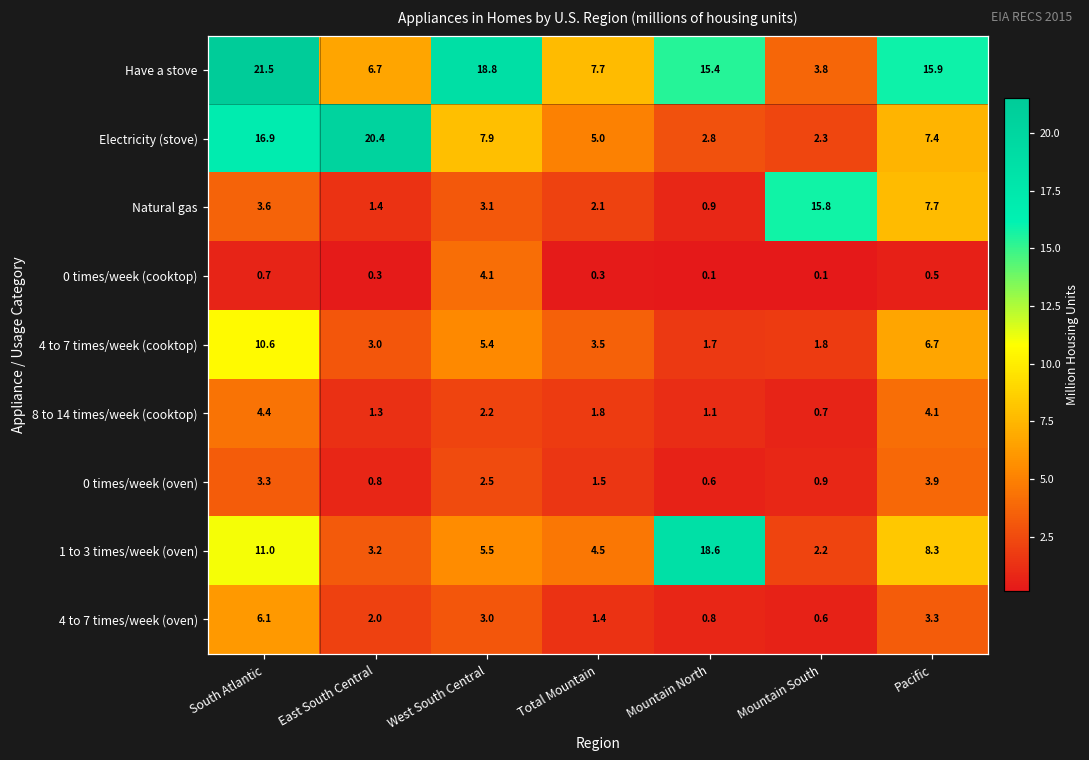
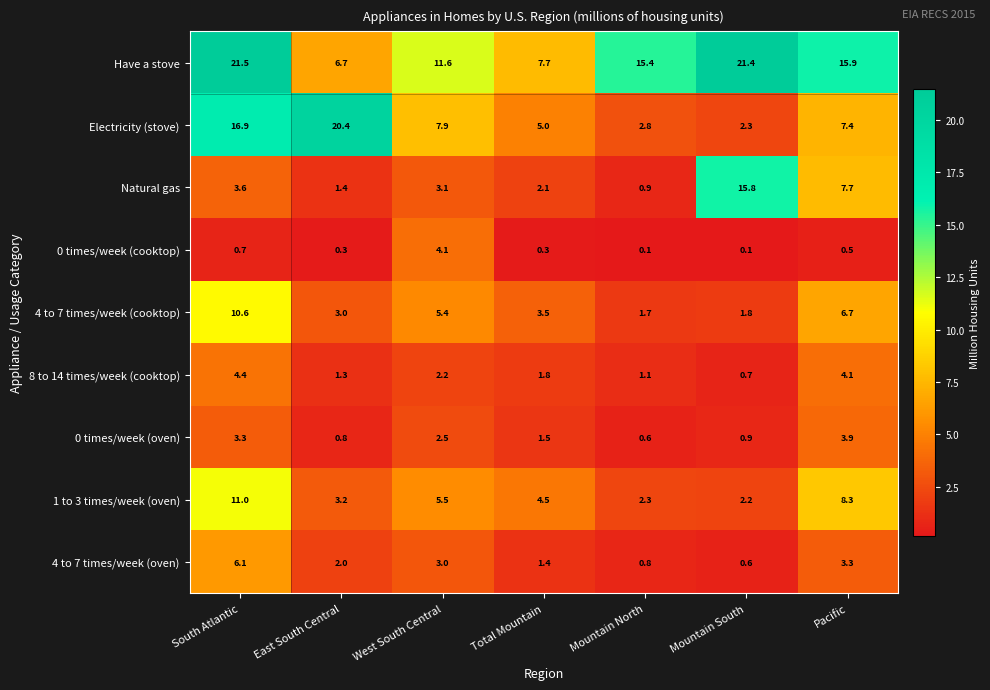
  {
    "Have a stove": {
      "South Atlantic": 21.5,
      "East South Central": 6.7,
-     "West South Central": 18.8,
+     "West South Central": 11.6,
      "Total Mountain": 7.7,
      "Mountain North": 15.4,
-     "Mountain South": 3.8,
+     "Mountain South": 21.4,
      "Pacific": 15.9
    },
    "Electricity (stove)": {
      "South Atlantic": 16.9,
      "East South Central": 20.4,
      "West South Central": 7.9,
      "Total Mountain": 5.0,
      "Mountain North": 2.8,
      "Mountain South": 2.3,
      "Pacific": 7.4
    },
    "Natural gas": {
      "South Atlantic": 3.6,
      "East South Central": 1.4,
      "West South Central": 3.1,
      "Total Mountain": 2.1,
      "Mountain North": 0.9,
      "Mountain South": 15.8,
      "Pacific": 7.7
    },
    "0 times/week (cooktop)": {
      "South Atlantic": 0.7,
      "East South Central": 0.3,
      "West South Central": 4.1,
      "Total Mountain": 0.3,
      "Mountain North": 0.1,
      "Mountain South": 0.1,
      "Pacific": 0.5
    },
    "4 to 7 times/week (cooktop)": {
      "South Atlantic": 10.6,
      "East South Central": 3.0,
      "West South Central": 5.4,
      "Total Mountain": 3.5,
      "Mountain North": 1.7,
      "Mountain South": 1.8,
      "Pacific": 6.7
    },
    "8 to 14 times/week (cooktop)": {
      "South Atlantic": 4.4,
      "East South Central": 1.3,
      "West South Central": 2.2,
      "Total Mountain": 1.8,
      "Mountain North": 1.1,
      "Mountain South": 0.7,
      "Pacific": 4.1
    },
    "0 times/week (oven)": {
      "South Atlantic": 3.3,
      "East South Central": 0.8,
      "West South Central": 2.5,
      "Total Mountain": 1.5,
      "Mountain North": 0.6,
      "Mountain South": 0.9,
      "Pacific": 3.9
    },
    "1 to 3 times/week (oven)": {
      "South Atlantic": 11.0,
      "East South Central": 3.2,
      "West South Central": 5.5,
      "Total Mountain": 4.5,
-     "Mountain North": 18.6,
+     "Mountain North": 2.3,
      "Mountain South": 2.2,
      "Pacific": 8.3
    },
    "4 to 7 times/week (oven)": {
      "South Atlantic": 6.1,
      "East South Central": 2.0,
      "West South Central": 3.0,
      "Total Mountain": 1.4,
      "Mountain North": 0.8,
      "Mountain South": 0.6,
      "Pacific": 3.3
    }
  }
